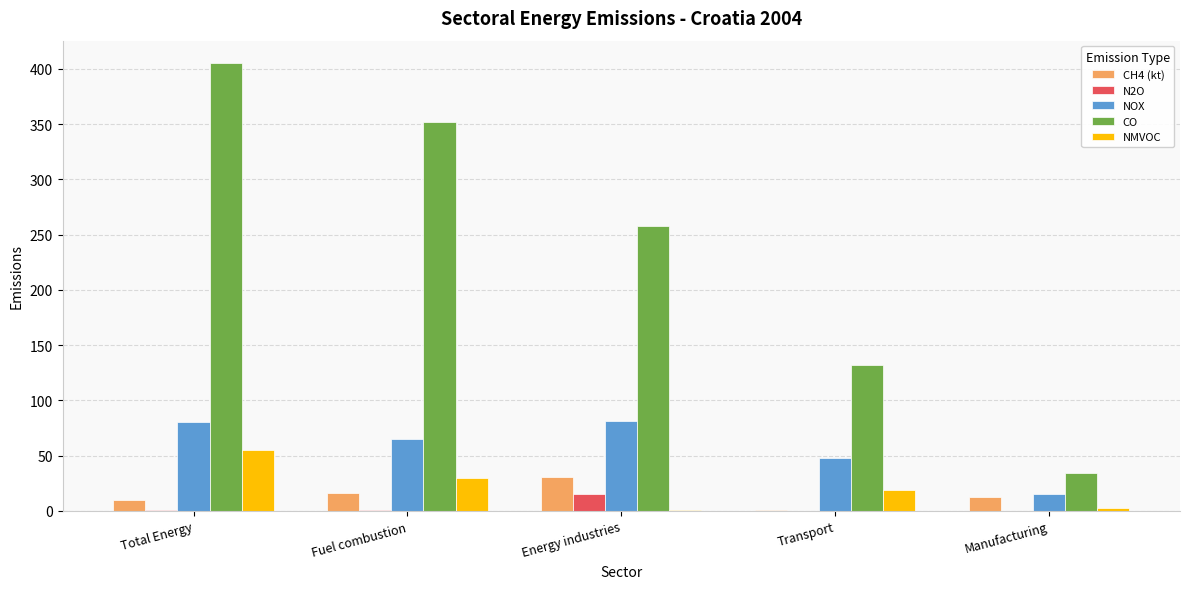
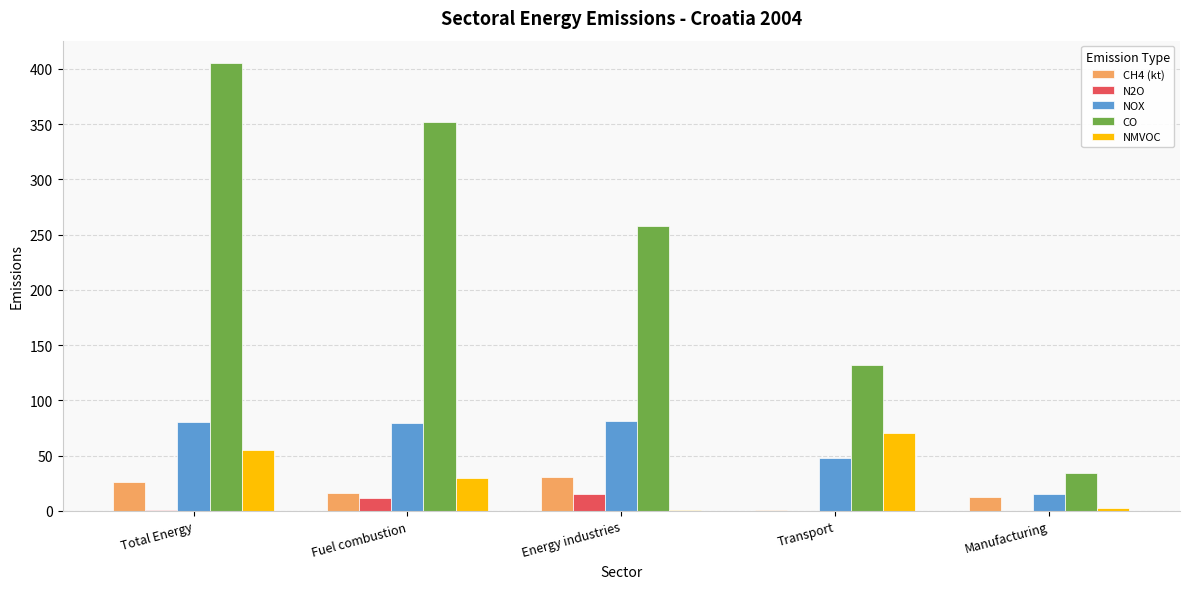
  {
    "CH4 (kt)": {
-     "Total Energy": 10,
+     "Total Energy": 26,
      "Fuel combustion": 16,
      "Energy industries": 30,
      "Manufacturing": 13
    },
    "N2O": {
-     "Fuel combustion": 1,
+     "Fuel combustion": 11,
      "Energy industries": 15
    },
    "NOX": {
      "Total Energy": 80,
-     "Fuel combustion": 65,
+     "Fuel combustion": 80,
      "Energy industries": 81,
      "Transport": 48,
      "Manufacturing": 16
    },
    "CO": {
      "Total Energy": 405,
      "Fuel combustion": 352,
      "Energy industries": 258,
      "Transport": 132,
      "Manufacturing": 35
    },
    "NMVOC": {
      "Total Energy": 55,
      "Fuel combustion": 29,
-     "Transport": 19,
+     "Transport": 70,
      "Manufacturing": 3
    }
  }
